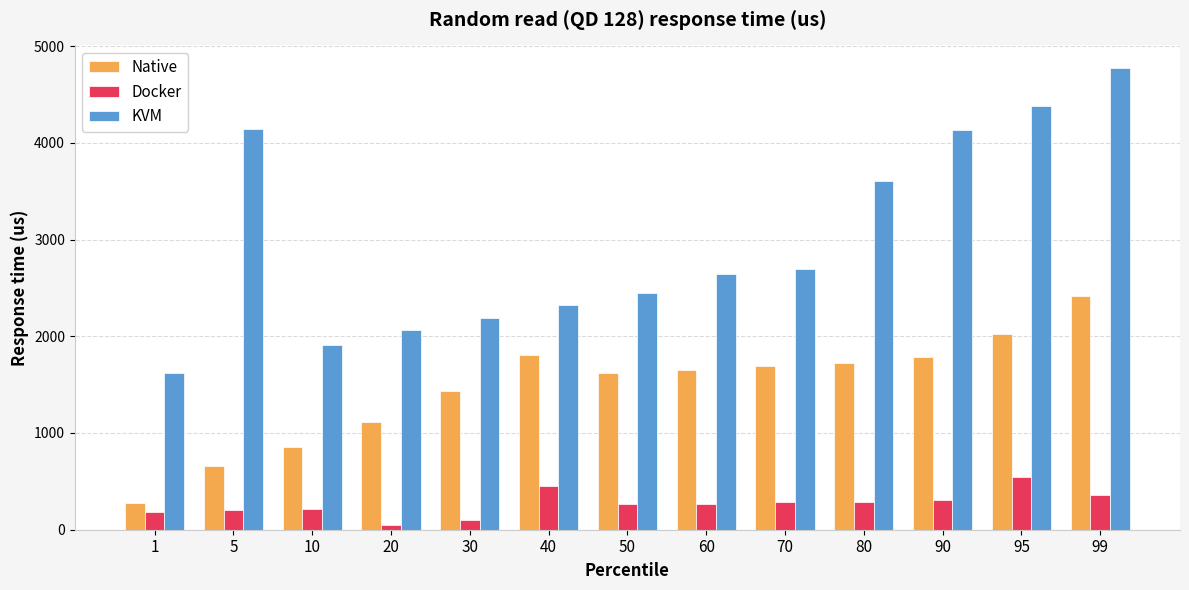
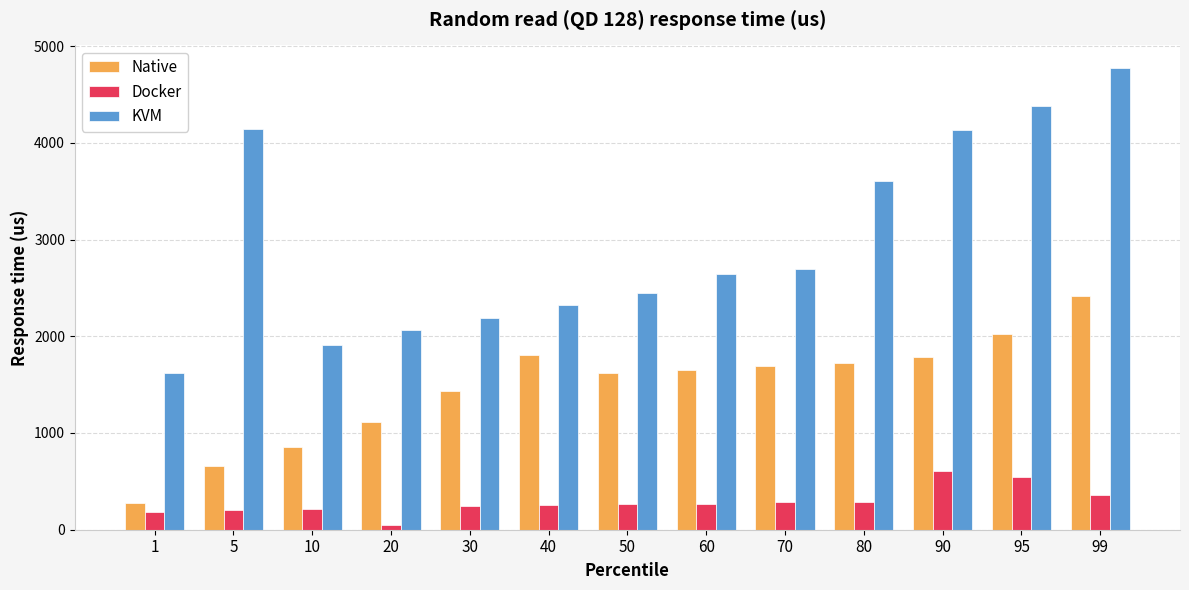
  {
    "Native": {
      "1": 300,
      "5": 700,
      "10": 900,
      "20": 1100,
      "30": 1400,
      "40": 1800,
      "50": 1600,
      "60": 1700,
      "70": 1700,
      "80": 1700,
      "90": 1800,
      "95": 2000,
      "99": 2400
    },
    "Docker": {
      "1": 200,
      "5": 200,
      "10": 200,
      "20": 100,
-     "30": 100,
-     "40": 400,
+     "30": 200,
+     "40": 300,
      "50": 300,
      "60": 300,
      "70": 300,
      "80": 300,
-     "90": 300,
+     "90": 600,
      "95": 500,
      "99": 400
    },
    "KVM": {
      "1": 1600,
      "5": 4100,
      "10": 1900,
      "20": 2100,
      "30": 2200,
      "40": 2300,
      "50": 2400,
      "60": 2600,
      "70": 2700,
      "80": 3600,
      "90": 4100,
      "95": 4400,
      "99": 4800
    }
  }
